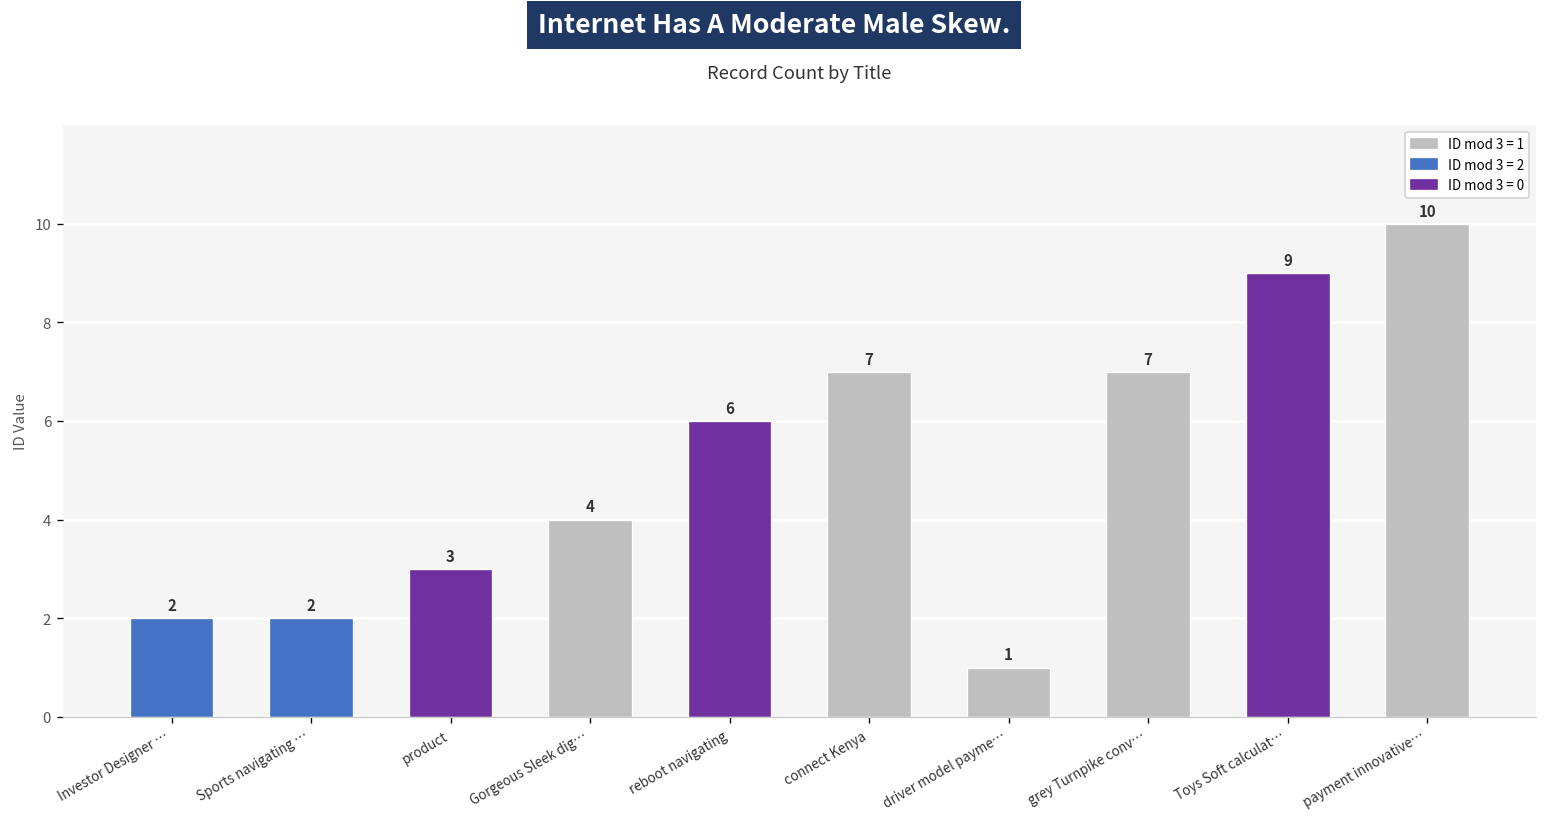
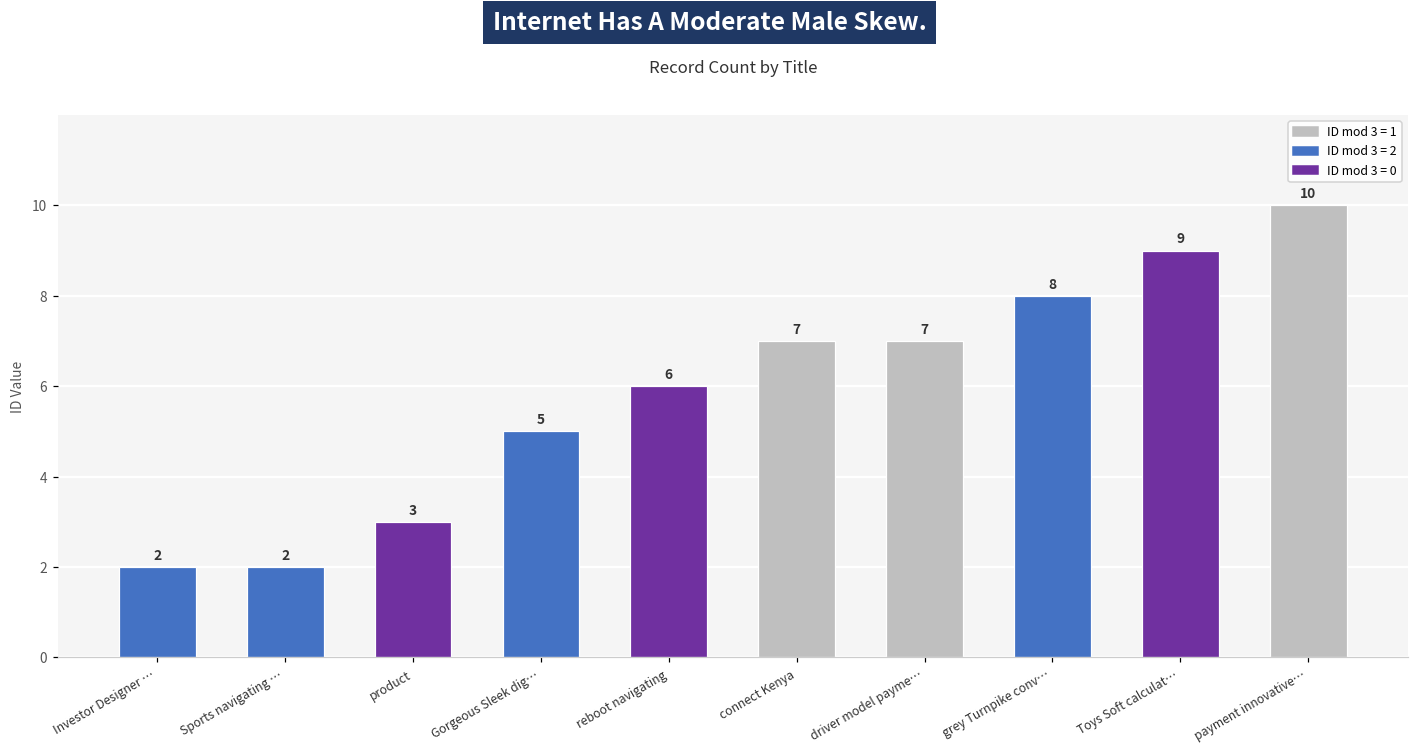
  {
    "Investor Designer …": 2,
    "Sports navigating …": 2,
    "product": 3,
-   "Gorgeous Sleek dig…": 4,
+   "Gorgeous Sleek dig…": 5,
    "reboot navigating": 6,
    "connect Kenya": 7,
-   "driver model payme…": 1,
-   "grey Turnpike conv…": 7,
+   "driver model payme…": 7,
+   "grey Turnpike conv…": 8,
    "Toys Soft calculat…": 9,
    "payment innovative…": 10
  }
